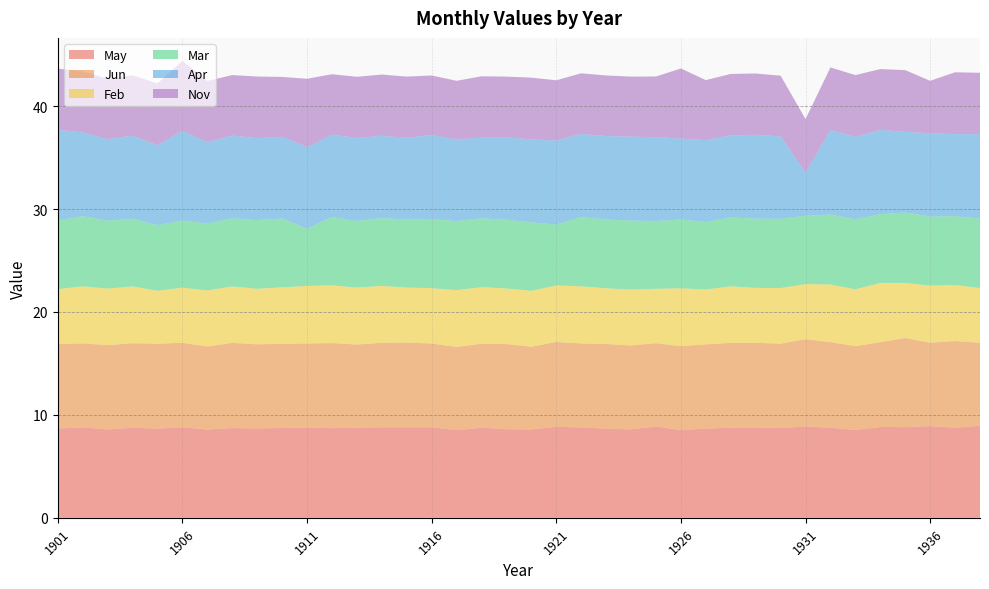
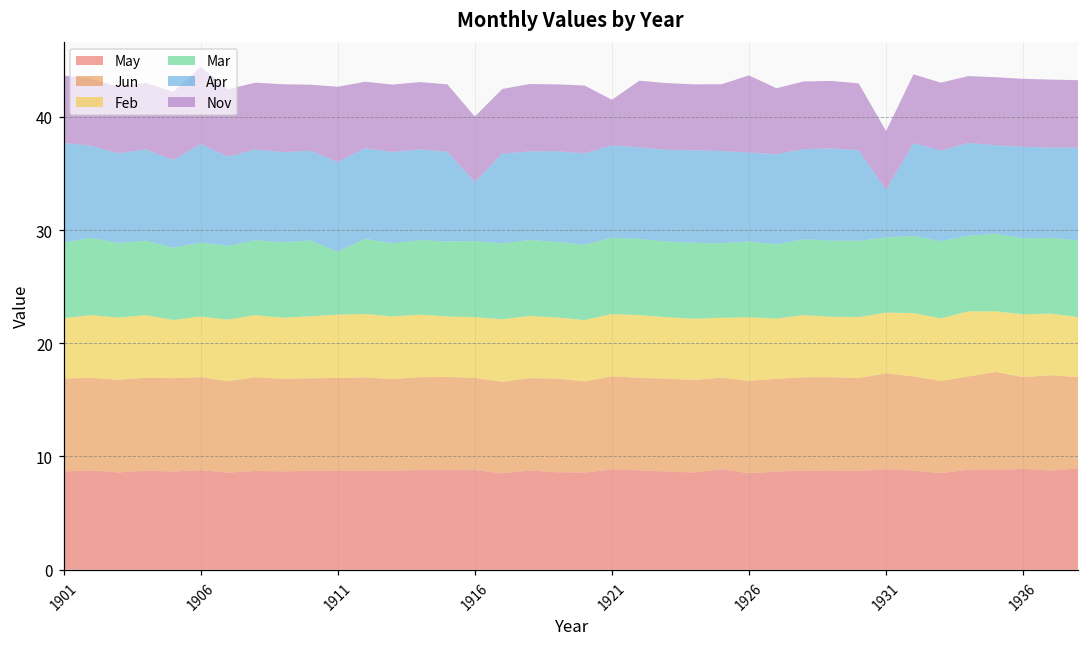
  {
    "Mar": {
      "1901": 6.7,
      "1906": 6.5,
      "1911": 5.6,
      "1916": 6.7,
-     "1921": 5.9,
+     "1921": 6.7,
      "1926": 6.7,
      "1931": 6.6,
      "1936": 6.7
    },
    "Apr": {
      "1901": 8.8,
      "1906": 8.7,
      "1911": 7.9,
-     "1916": 8.2,
+     "1916": 5.2,
      "1921": 8.2,
      "1926": 7.9,
      "1931": 4.2,
      "1936": 8.1
    },
    "Nov": {
      "1901": 6.0,
      "1911": 6.6,
      "1916": 5.8,
-     "1921": 5.9,
+     "1921": 4.0,
      "1926": 6.8,
      "1931": 5.2,
-     "1936": 5.1
+     "1936": 6.0
    }
  }
